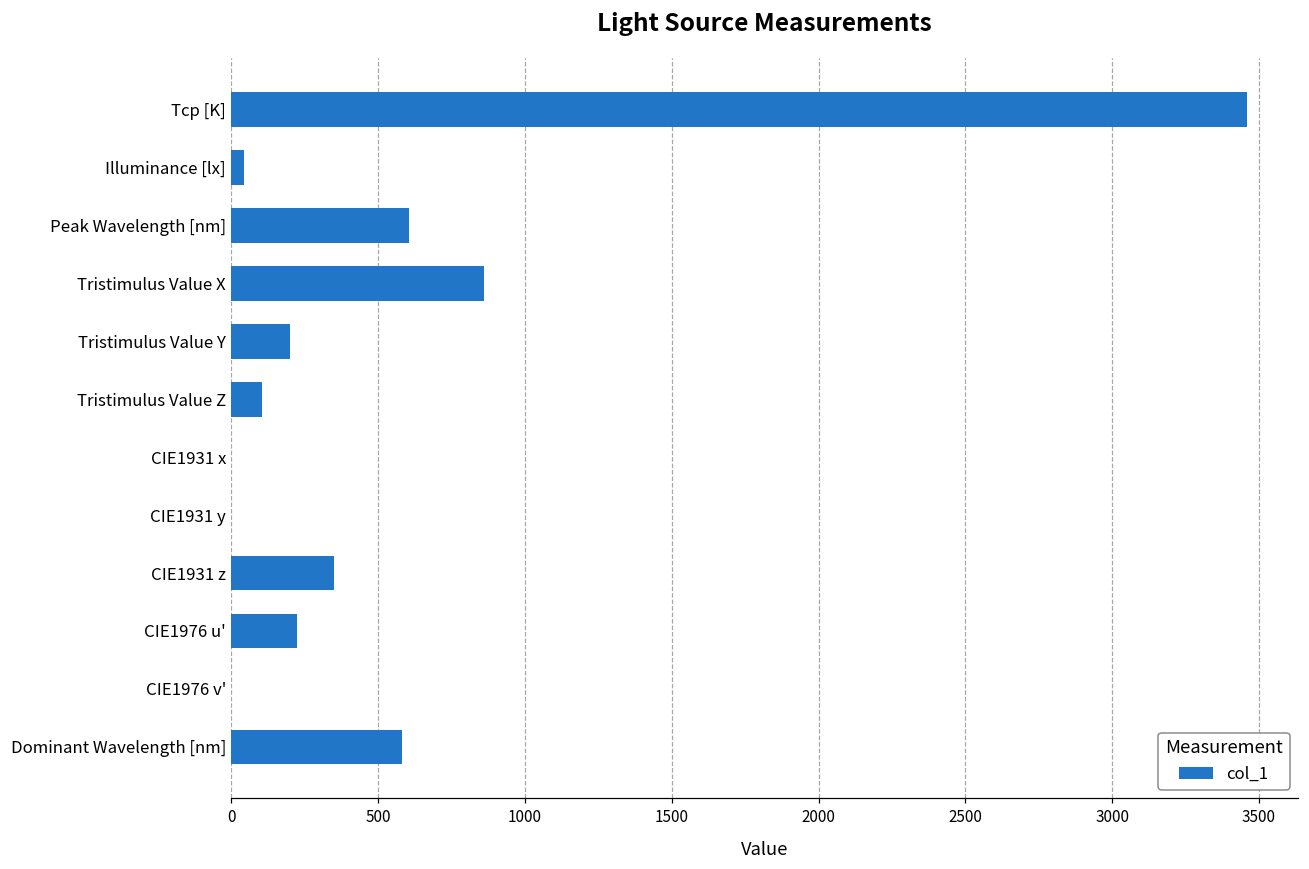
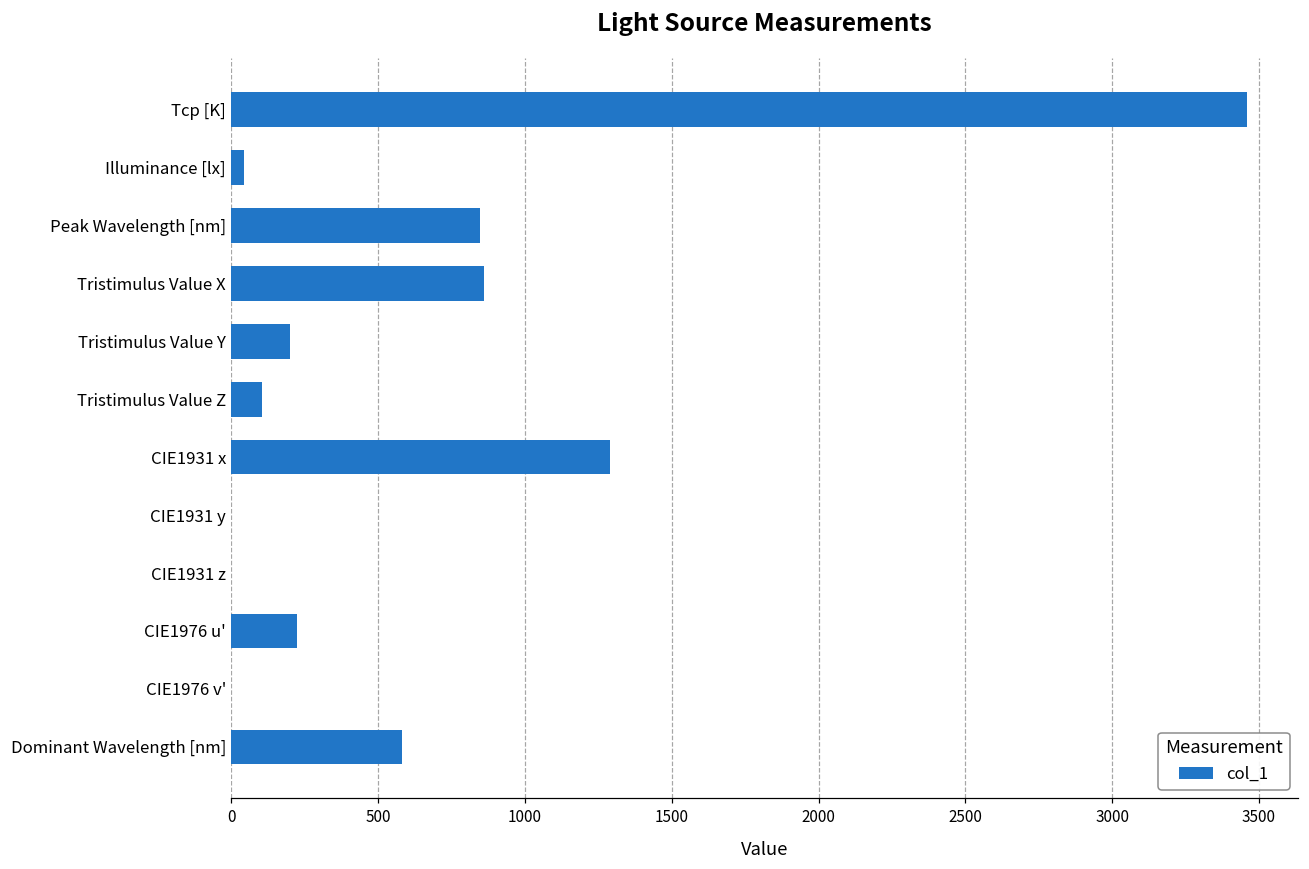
  {
    "Tcp [K]": 3460,
    "Illuminance [lx]": 40,
-   "Peak Wavelength [nm]": 610,
+   "Peak Wavelength [nm]": 850,
    "Tristimulus Value X": 860,
    "Tristimulus Value Y": 200,
    "Tristimulus Value Z": 110,
-   "CIE1931 x": 0,
-   "CIE1931 z": 350,
+   "CIE1931 x": 1290,
+   "CIE1931 z": 0,
    "CIE1976 u'": 230,
    "Dominant Wavelength [nm]": 580
  }
